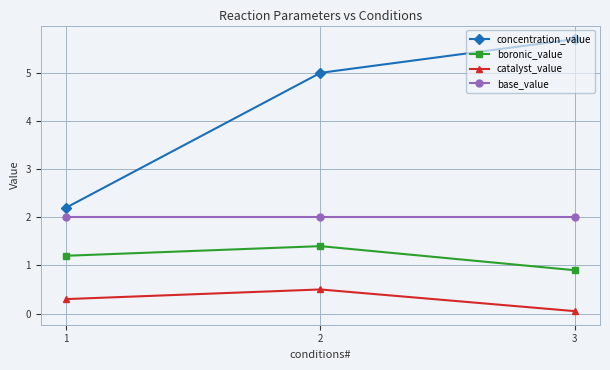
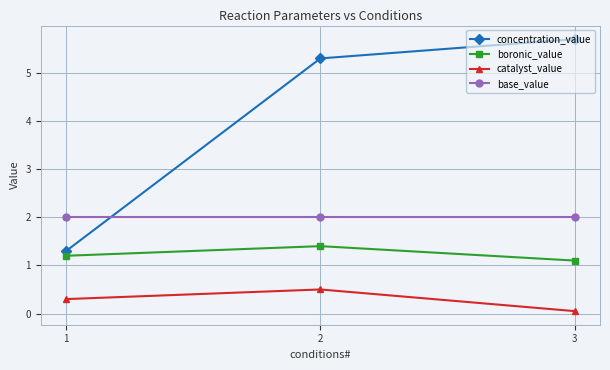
  {
    "concentration_value": {
-     "1": 2.2,
-     "2": 5.0
+     "1": 1.3,
+     "2": 5.3
    },
    "boronic_value": {
      "1": 1.2,
      "2": 1.4,
-     "3": 0.9
+     "3": 1.1
    },
    "catalyst_value": {
      "1": 0.3,
      "2": 0.5,
      "3": 0.1
    },
    "base_value": {
      "1": 2.0,
      "2": 2.0,
      "3": 2.0
    }
  }
